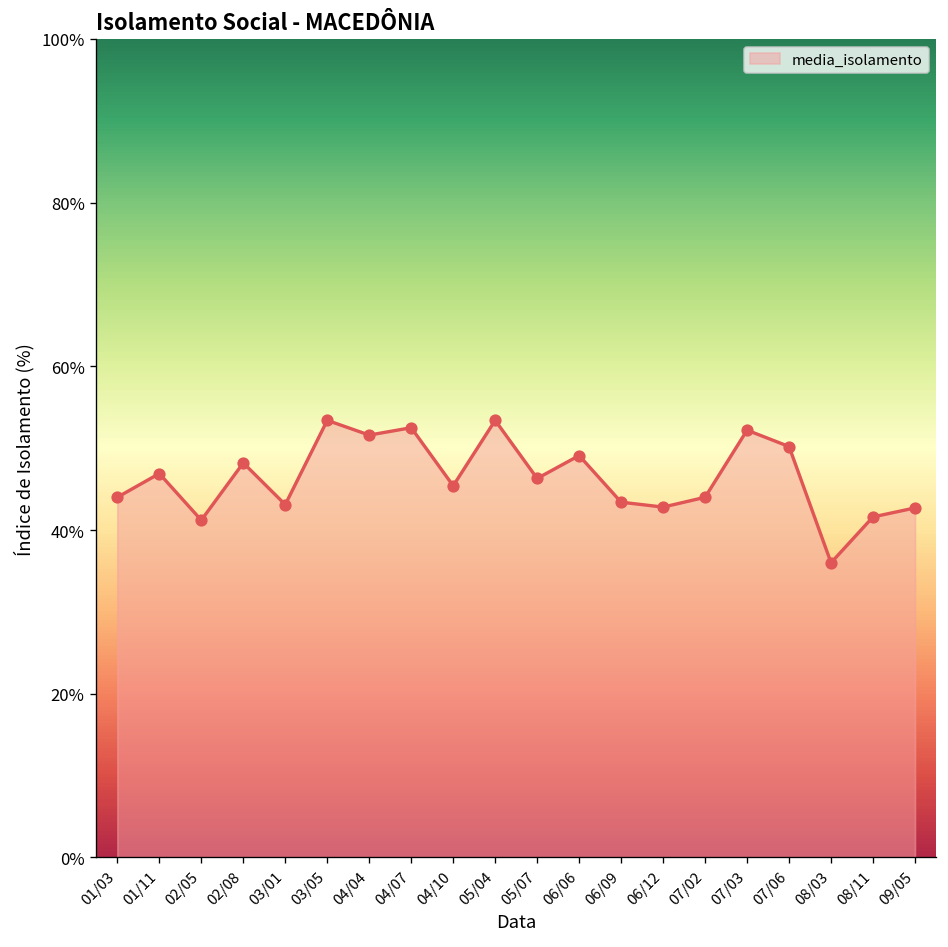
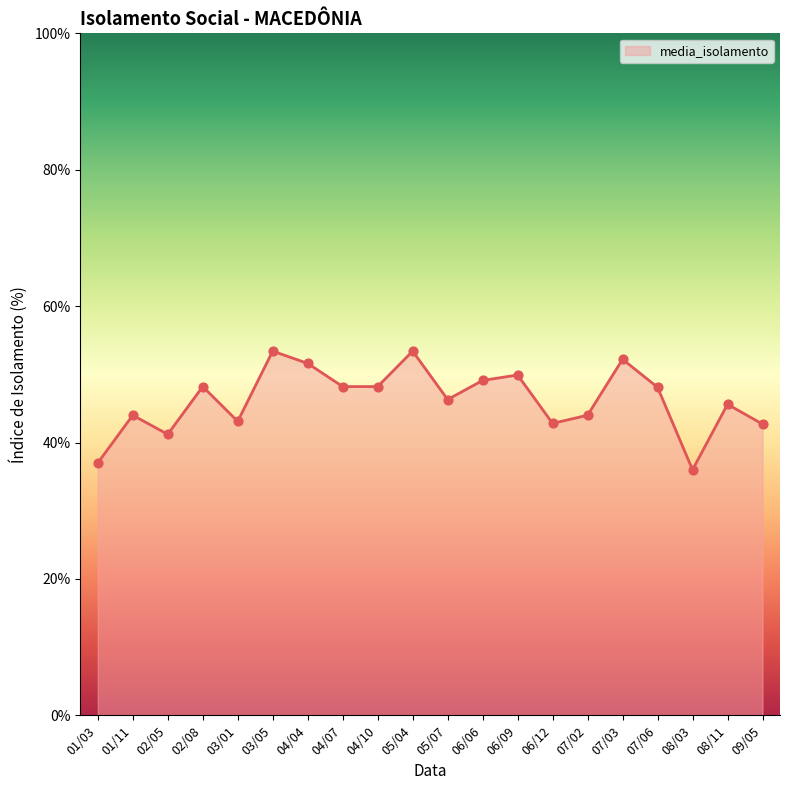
  {
-   "01/03": "44%",
-   "01/11": "47%",
+   "01/03": "37%",
+   "01/11": "44%",
    "02/05": "41%",
    "02/08": "48%",
    "03/01": "43%",
    "03/05": "53%",
    "04/04": "52%",
-   "04/07": "53%",
-   "04/10": "45%",
+   "04/07": "48%",
+   "04/10": "48%",
    "05/04": "53%",
    "05/07": "46%",
    "06/06": "49%",
-   "06/09": "43%",
+   "06/09": "50%",
    "06/12": "43%",
    "07/02": "44%",
    "07/03": "52%",
-   "07/06": "50%",
+   "07/06": "48%",
    "08/03": "36%",
-   "08/11": "42%",
+   "08/11": "46%",
    "09/05": "43%"
  }
